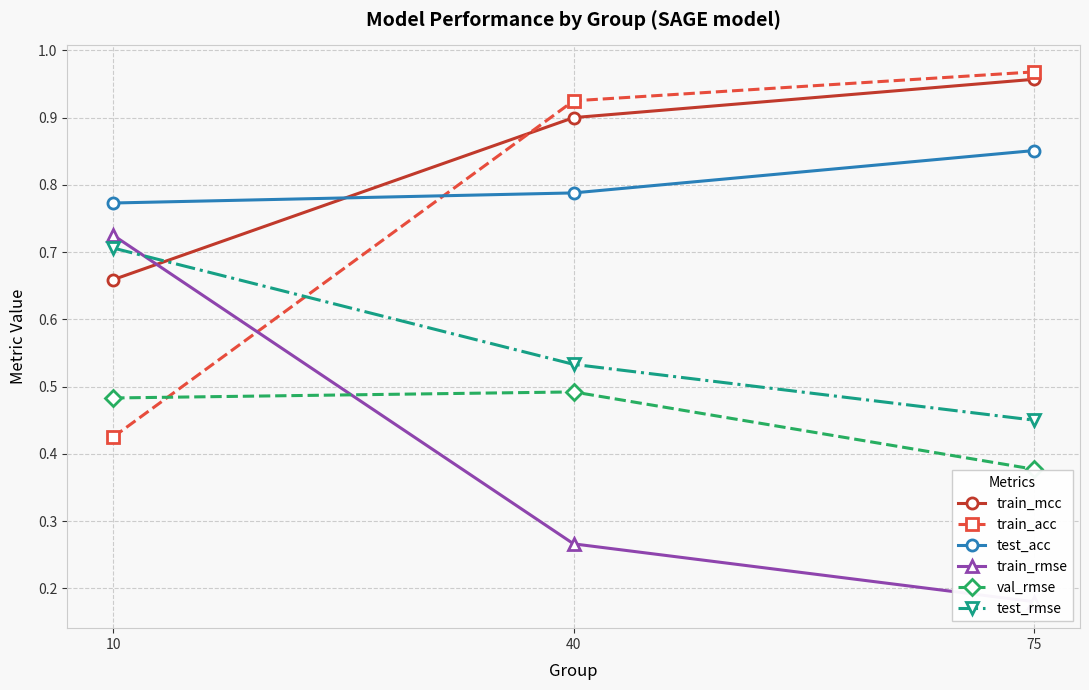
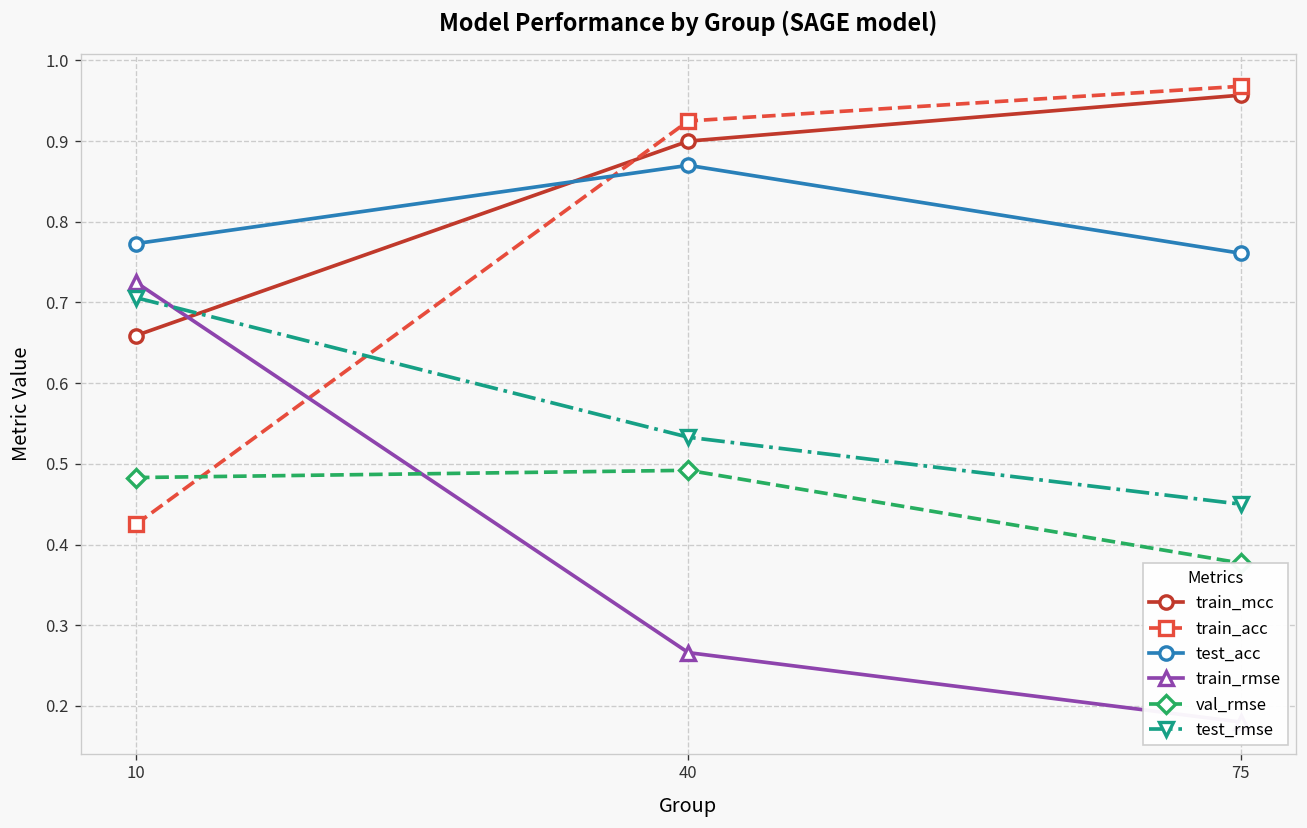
  {
    "test_acc": {
      "10": 0.77,
-     "40": 0.79,
-     "75": 0.85
+     "40": 0.87,
+     "75": 0.76
    },
    "train_rmse": {
      "10": 0.73,
      "40": 0.27
    }
  }
